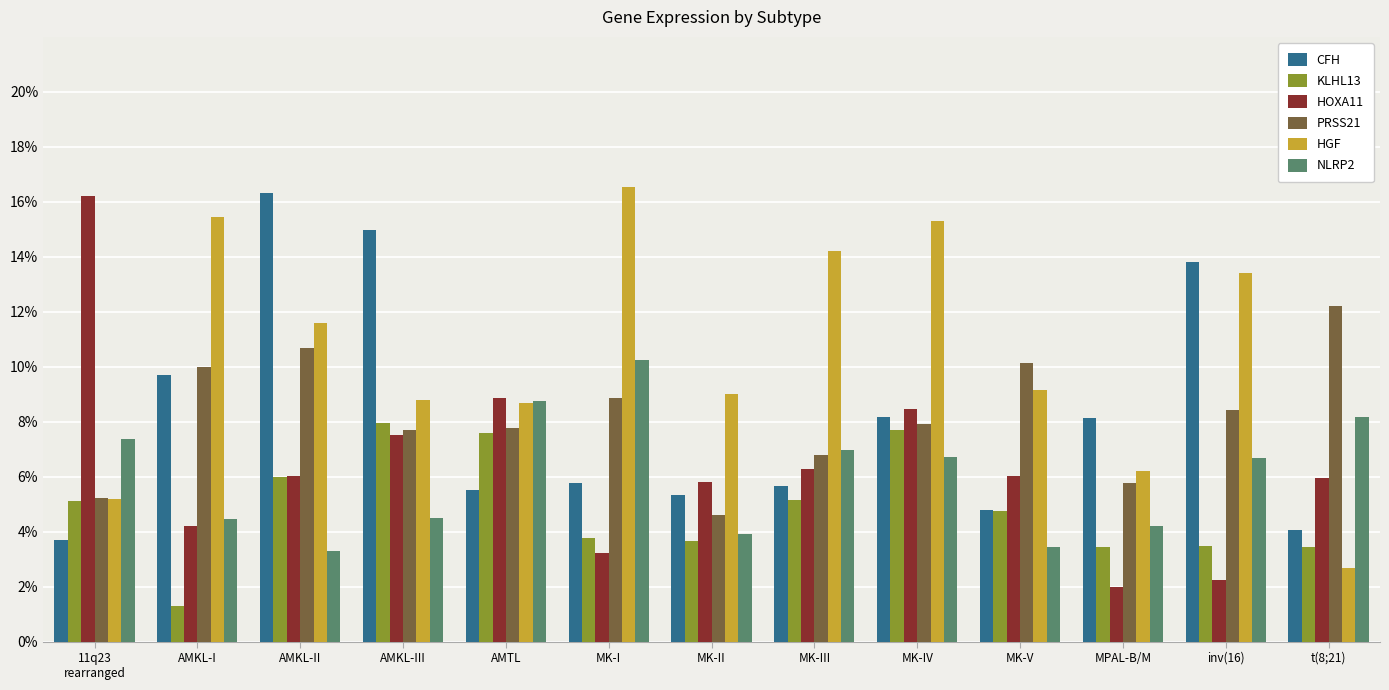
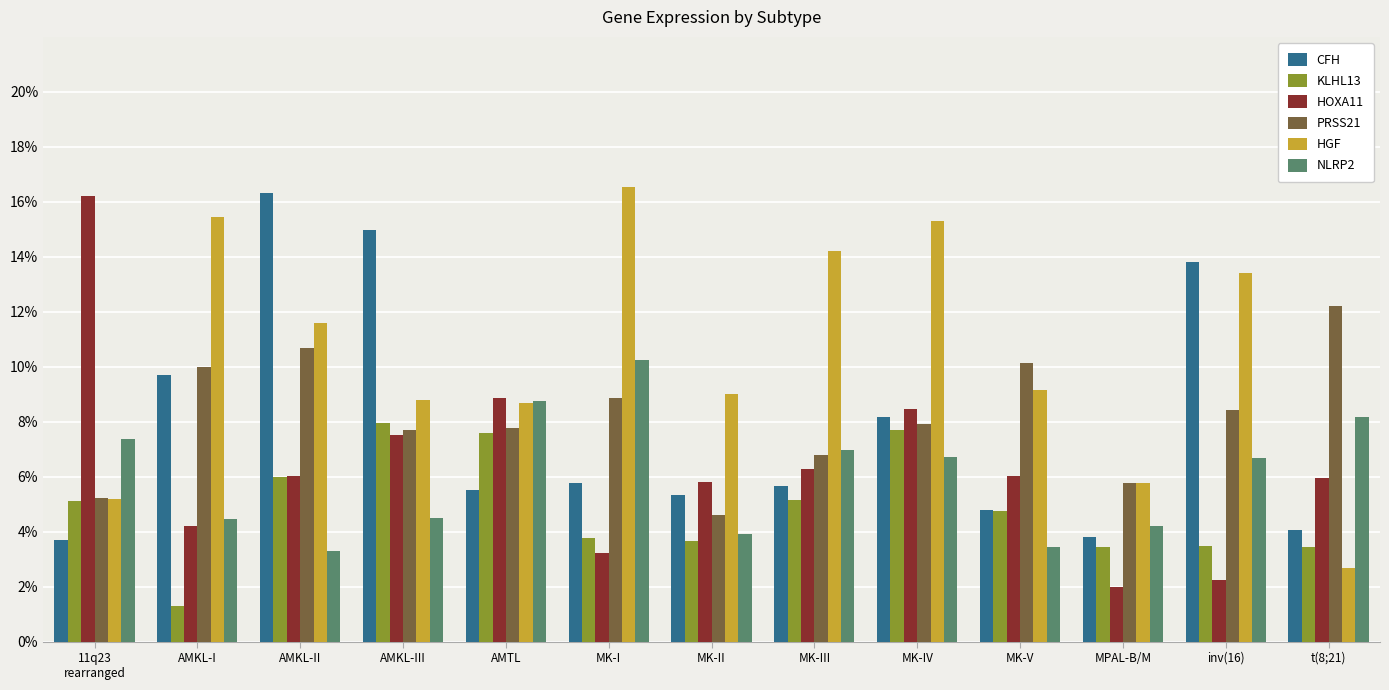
  {
    "CFH": {
      "11q23 rearranged": "3.7%",
      "AMKL-I": "9.7%",
      "AMKL-II": "16.3%",
      "AMKL-III": "15.0%",
      "AMTL": "5.5%",
      "MK-I": "5.8%",
      "MK-II": "5.3%",
      "MK-III": "5.7%",
      "MK-IV": "8.2%",
      "MK-V": "4.8%",
-     "MPAL-B/M": "8.1%",
+     "MPAL-B/M": "3.8%",
      "inv(16)": "13.8%",
      "t(8;21)": "4.1%"
    },
    "HOXA11": {
      "11q23 rearranged": "16.2%",
      "AMKL-I": "4.2%",
      "AMKL-II": "6.0%",
      "AMKL-III": "7.5%",
      "AMTL": "8.9%",
      "MK-I": "3.2%",
      "MK-II": "5.8%",
      "MK-III": "6.3%",
      "MK-IV": "8.5%",
      "MK-V": "6.0%",
      "MPAL-B/M": "2.0%",
      "inv(16)": "2.2%",
      "t(8;21)": "6.0%"
    },
    "HGF": {
      "11q23 rearranged": "5.2%",
      "AMKL-I": "15.4%",
      "AMKL-II": "11.6%",
      "AMKL-III": "8.8%",
      "AMTL": "8.7%",
      "MK-I": "16.6%",
      "MK-II": "9.0%",
      "MK-III": "14.2%",
      "MK-IV": "15.3%",
      "MK-V": "9.2%",
-     "MPAL-B/M": "6.2%",
+     "MPAL-B/M": "5.8%",
      "inv(16)": "13.4%",
      "t(8;21)": "2.7%"
    },
    "NLRP2": {
      "11q23 rearranged": "7.4%",
      "AMKL-I": "4.5%",
      "AMKL-II": "3.3%",
      "AMKL-III": "4.5%",
      "AMTL": "8.7%",
      "MK-I": "10.2%",
      "MK-II": "3.9%",
      "MK-III": "7.0%",
      "MK-IV": "6.7%",
      "MK-V": "3.4%",
      "MPAL-B/M": "4.2%",
      "inv(16)": "6.7%",
      "t(8;21)": "8.2%"
    }
  }
